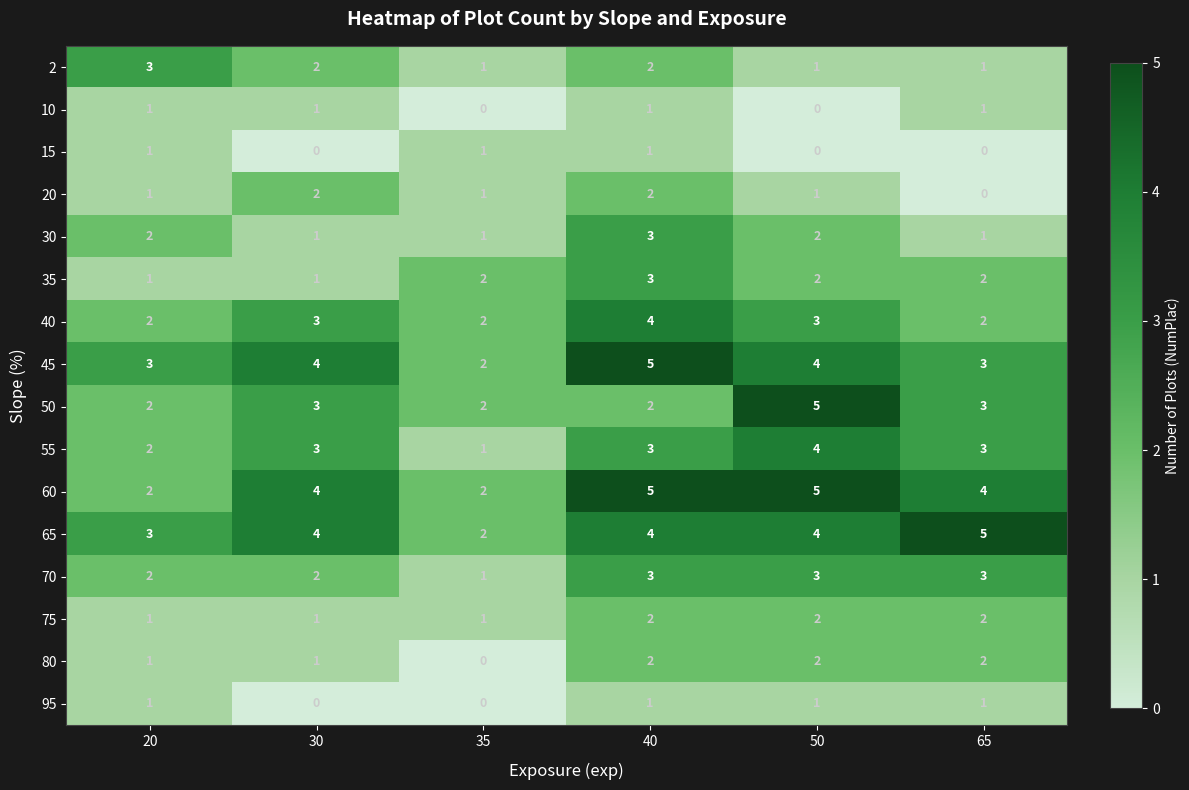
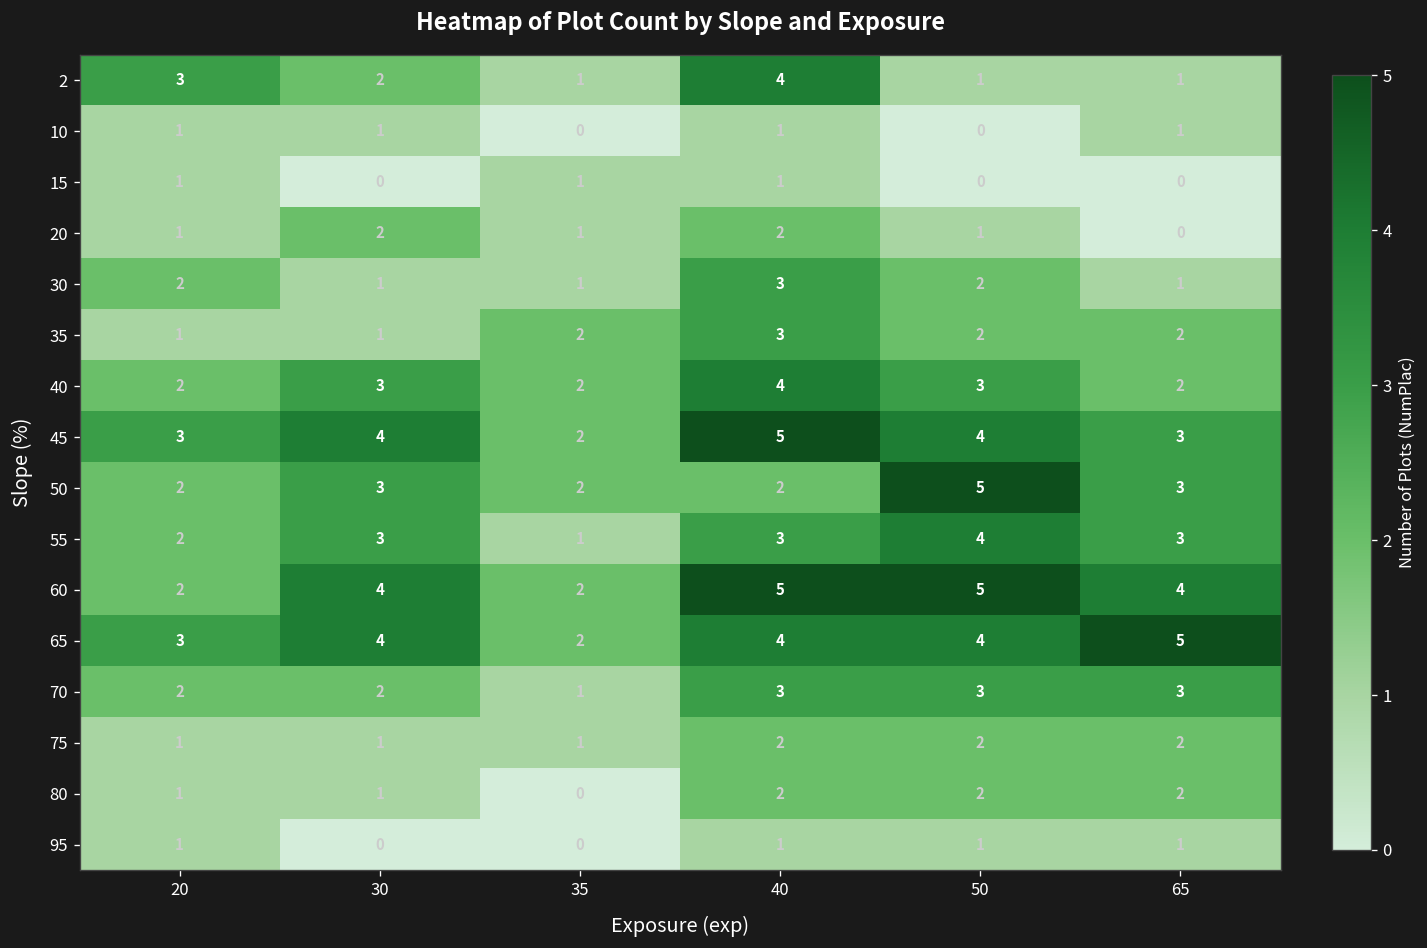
  {
    "2": {
      "20": 3,
      "30": 2,
-     "40": 2
+     "40": 4
    },
    "20": {
      "30": 2,
      "40": 2
    },
    "30": {
      "20": 2,
      "40": 3,
      "50": 2
    },
    "35": {
      "35": 2,
      "40": 3,
      "50": 2,
      "65": 2
    },
    "40": {
      "20": 2,
      "30": 3,
      "35": 2,
      "40": 4,
      "50": 3,
      "65": 2
    },
    "45": {
      "20": 3,
      "30": 4,
      "35": 2,
      "40": 5,
      "50": 4,
      "65": 3
    },
    "50": {
      "20": 2,
      "30": 3,
      "35": 2,
      "40": 2,
      "50": 5,
      "65": 3
    },
    "55": {
      "20": 2,
      "30": 3,
      "40": 3,
      "50": 4,
      "65": 3
    },
    "60": {
      "20": 2,
      "30": 4,
      "35": 2,
      "40": 5,
      "50": 5,
      "65": 4
    },
    "65": {
      "20": 3,
      "30": 4,
      "35": 2,
      "40": 4,
      "50": 4,
      "65": 5
    },
    "70": {
      "20": 2,
      "30": 2,
      "40": 3,
      "50": 3,
      "65": 3
    },
    "75": {
      "40": 2,
      "50": 2,
      "65": 2
    },
    "80": {
      "40": 2,
      "50": 2,
      "65": 2
    }
  }
